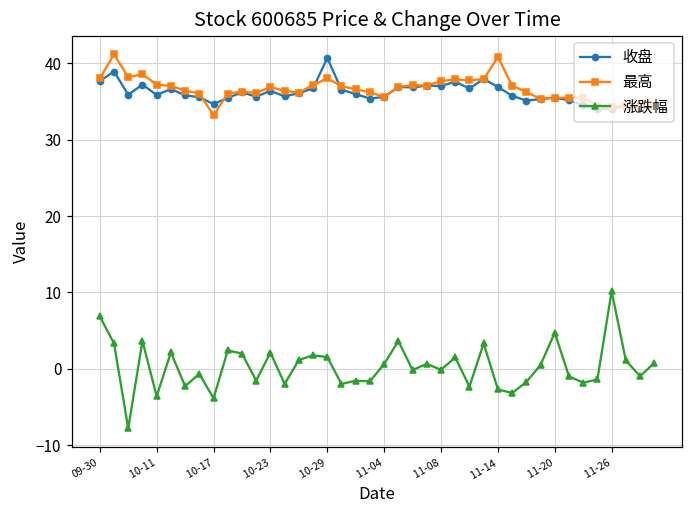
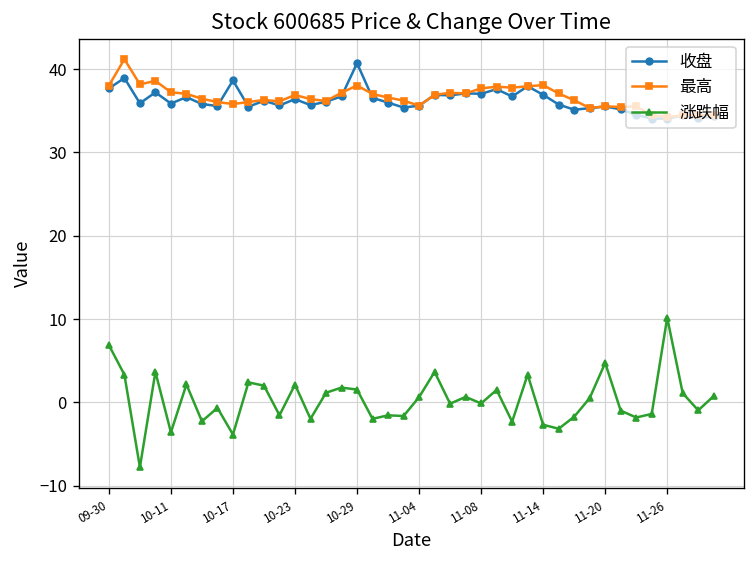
  {
    "收盘": {
      "10-11": 36,
-     "10-17": 35,
+     "10-17": 39,
      "10-23": 36,
      "10-29": 41,
      "11-08": 37,
      "11-14": 37
    },
    "最高": {
      "10-11": 37,
-     "10-17": 33,
+     "10-17": 36,
      "10-23": 37,
      "10-29": 38,
      "11-08": 38,
-     "11-14": 41
+     "11-14": 38
    },
    "涨跌幅": {
      "09-30": 7,
      "10-11": -4,
      "10-17": -4,
      "10-23": 2,
      "10-29": 2,
      "11-04": 1,
      "11-08": 0,
      "11-14": -3,
      "11-20": 5,
      "11-26": 10
    }
  }
